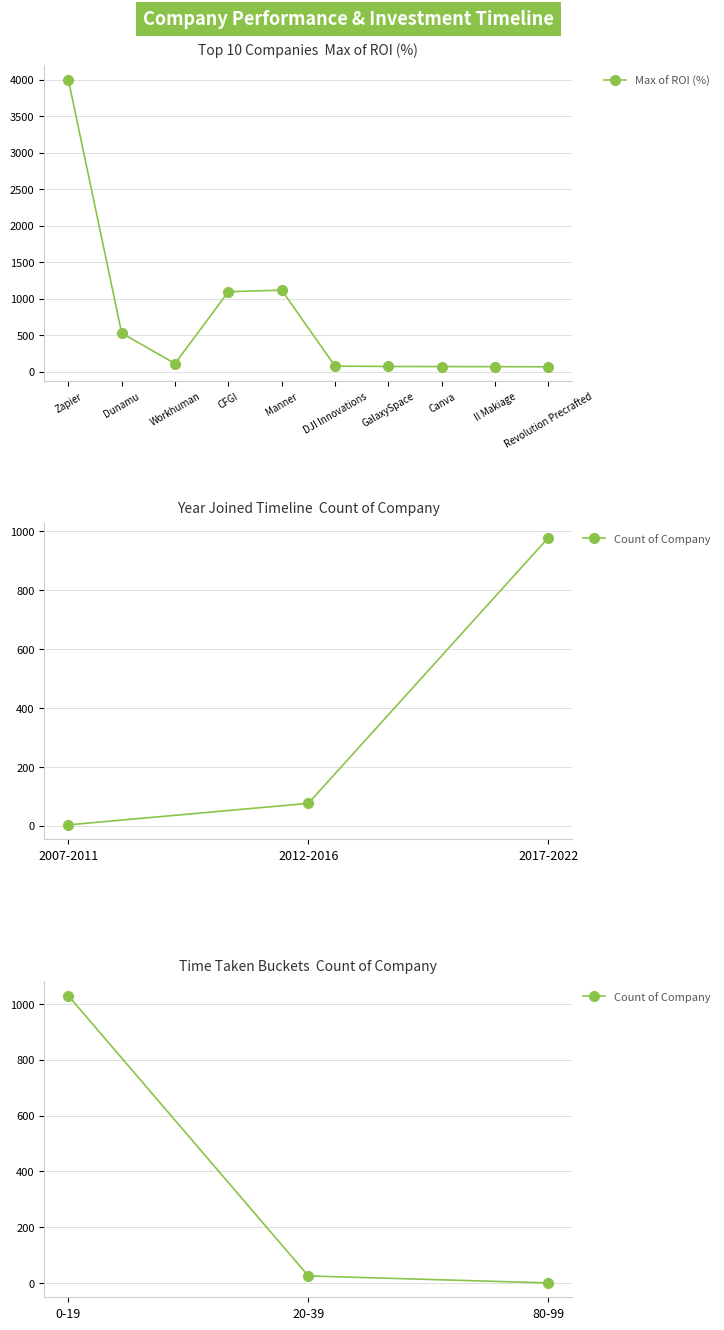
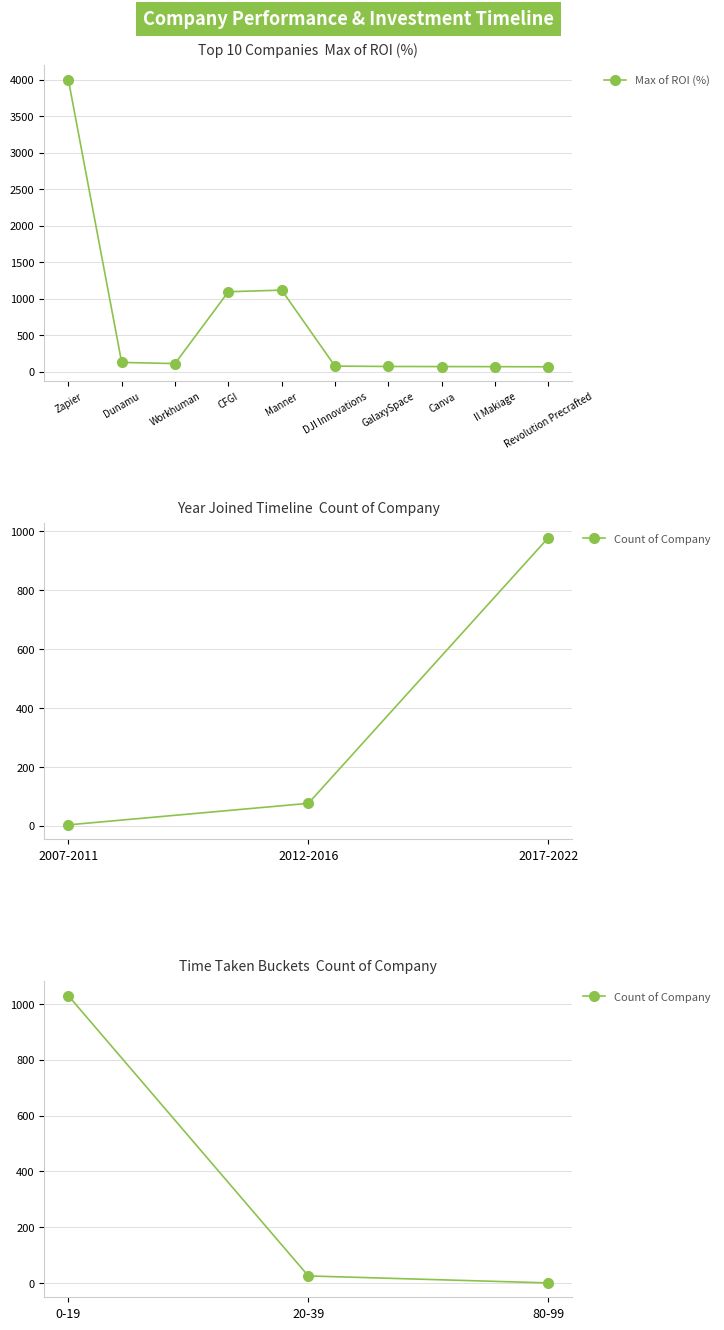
  {
    "Top 10 Companies Max of ROI (%)": {
      "Zapier": 4000,
-     "Dunamu": 500,
+     "Dunamu": 100,
      "Workhuman": 100,
      "CFGI": 1100,
      "Manner": 1100,
      "DJI Innovations": 100,
      "GalaxySpace": 100,
      "Canva": 100,
      "Il Makiage": 100,
      "Revolution Precrafted": 100
    },
    "Year Joined Timeline Count of Company": {
      "2007-2011": 0,
      "2012-2016": 80,
      "2017-2022": 980
    },
    "Time Taken Buckets Count of Company": {
      "0-19": 1030,
      "20-39": 30,
      "80-99": 0
    }
  }
